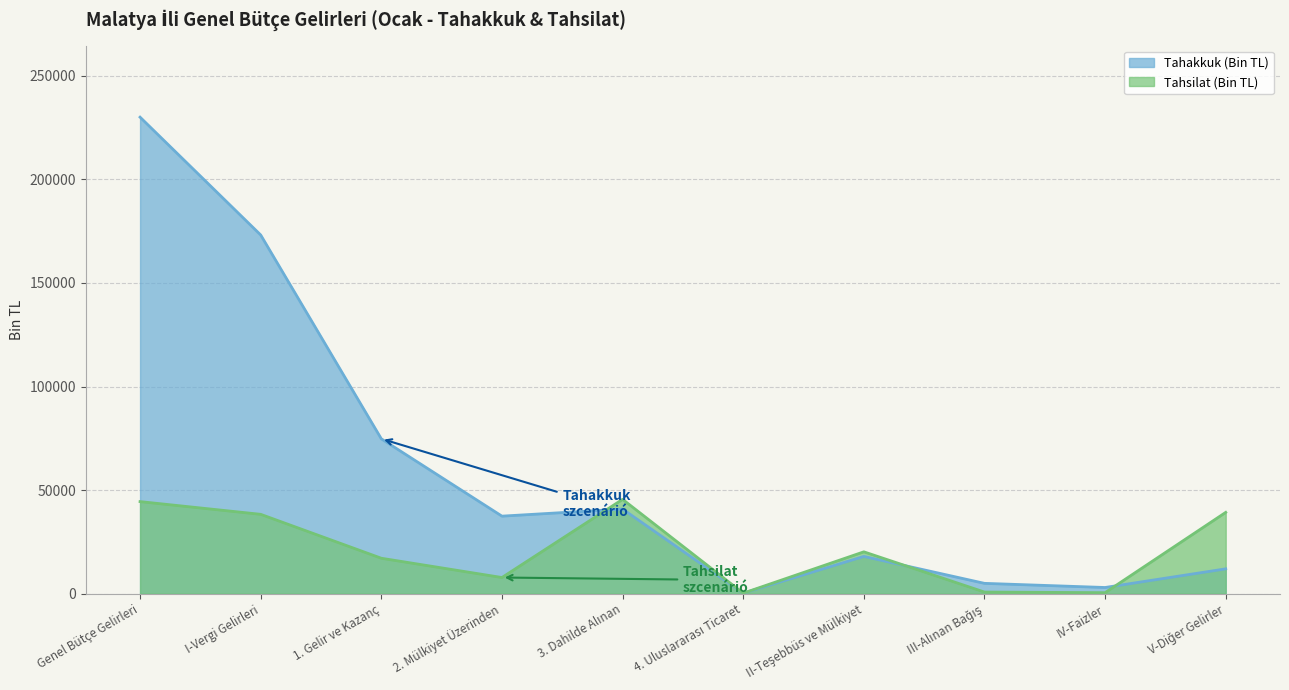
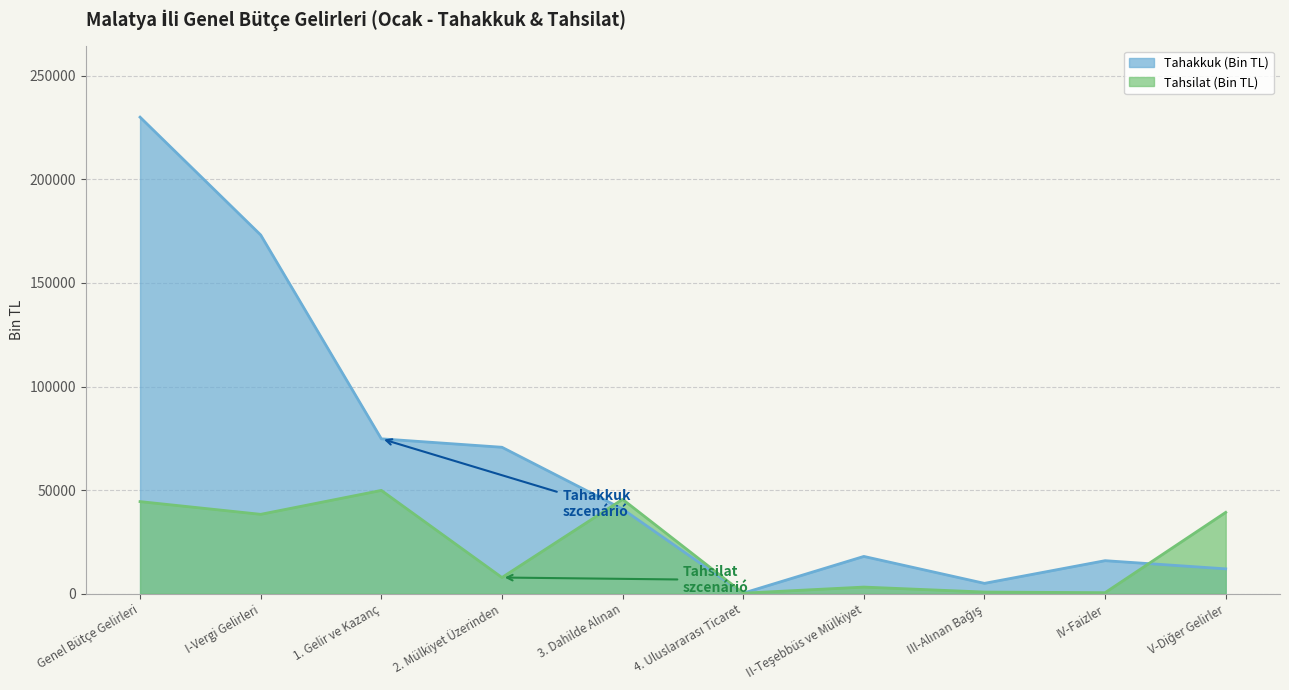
  {
    "Tahakkuk (Bin TL)": {
      "Genel Bütçe Gelirleri": 230000,
      "I-Vergi Gelirleri": 173000,
      "1. Gelir ve Kazanç": 75000,
-     "2. Mülkiyet Üzerinden": 37000,
+     "2. Mülkiyet Üzerinden": 71000,
      "3. Dahilde Alınan": 41000,
      "II-Teşebbüs ve Mülkiyet": 18000,
      "III-Alınan Bağış": 5000,
-     "IV-Faizler": 3000,
+     "IV-Faizler": 16000,
      "V-Diğer Gelirler": 12000
    },
    "Tahsilat (Bin TL)": {
      "Genel Bütçe Gelirleri": 44000,
      "I-Vergi Gelirleri": 38000,
-     "1. Gelir ve Kazanç": 17000,
+     "1. Gelir ve Kazanç": 50000,
      "2. Mülkiyet Üzerinden": 8000,
      "3. Dahilde Alınan": 46000,
-     "II-Teşebbüs ve Mülkiyet": 20000,
+     "II-Teşebbüs ve Mülkiyet": 3000,
      "III-Alınan Bağış": 1000,
      "IV-Faizler": 1000,
      "V-Diğer Gelirler": 39000
    }
  }
